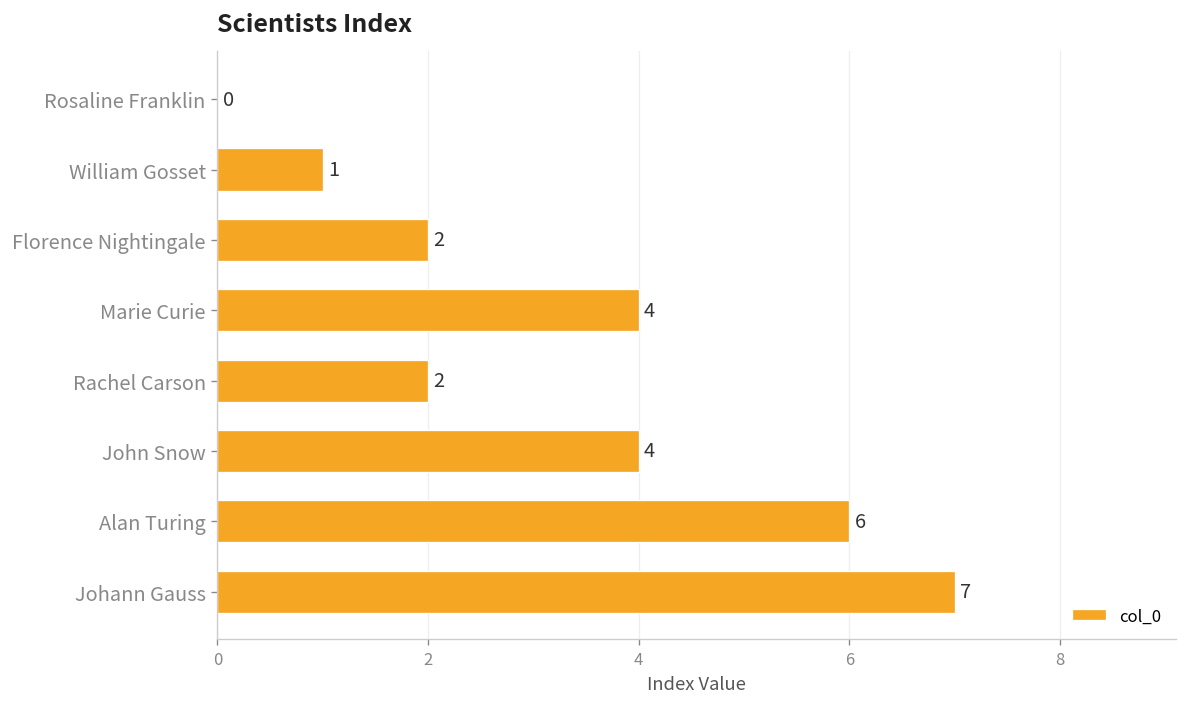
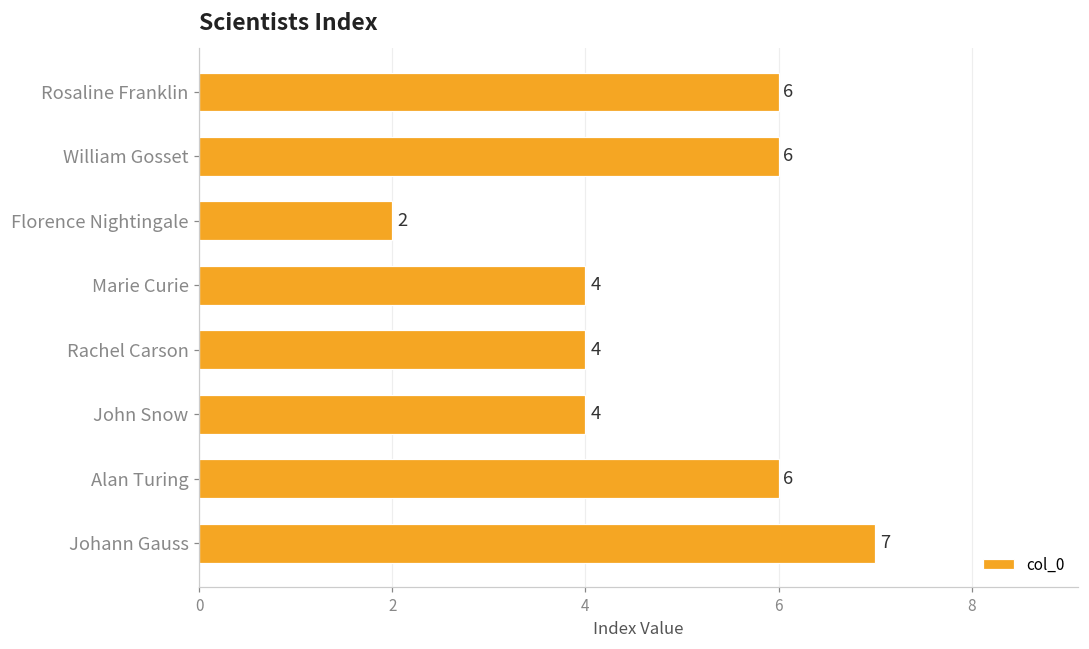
  {
-   "Rosaline Franklin": 0,
-   "William Gosset": 1,
+   "Rosaline Franklin": 6,
+   "William Gosset": 6,
    "Florence Nightingale": 2,
    "Marie Curie": 4,
-   "Rachel Carson": 2,
+   "Rachel Carson": 4,
    "John Snow": 4,
    "Alan Turing": 6,
    "Johann Gauss": 7
  }
